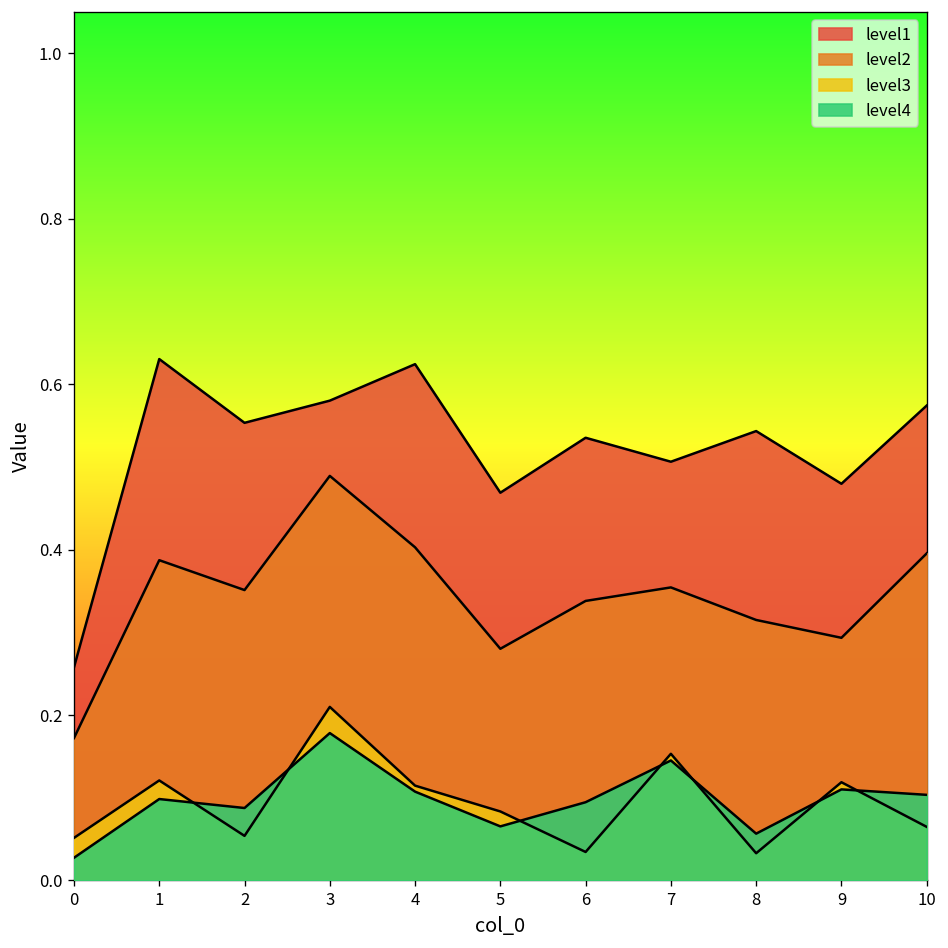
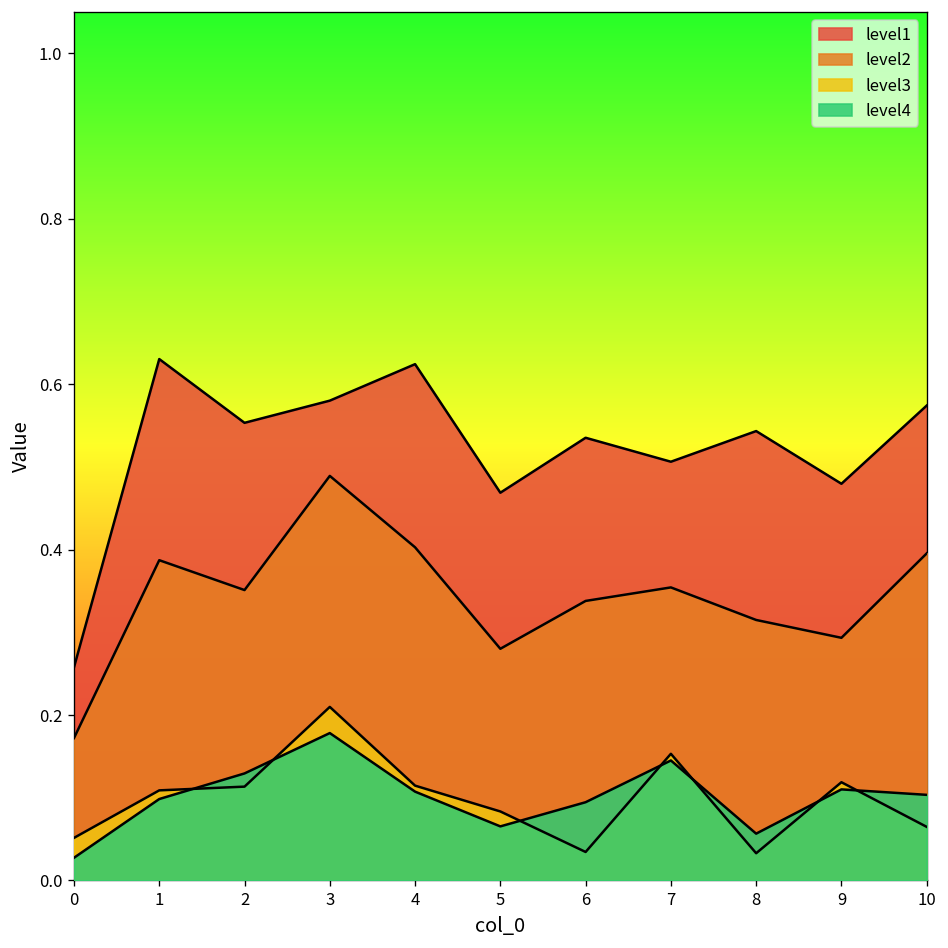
  {
    "level3": {
      "0": 0.05,
-     "1": 0.12,
-     "2": 0.05,
+     "1": 0.11,
+     "2": 0.11,
      "3": 0.21,
      "4": 0.11,
      "5": 0.08,
      "6": 0.03,
      "7": 0.15,
      "8": 0.03,
      "9": 0.12,
      "10": 0.06
    },
    "level4": {
      "0": 0.03,
      "1": 0.10,
-     "2": 0.09,
+     "2": 0.13,
      "3": 0.18,
      "4": 0.11,
      "5": 0.07,
      "6": 0.09,
      "7": 0.15,
      "8": 0.06,
      "9": 0.11,
      "10": 0.10
    }
  }
